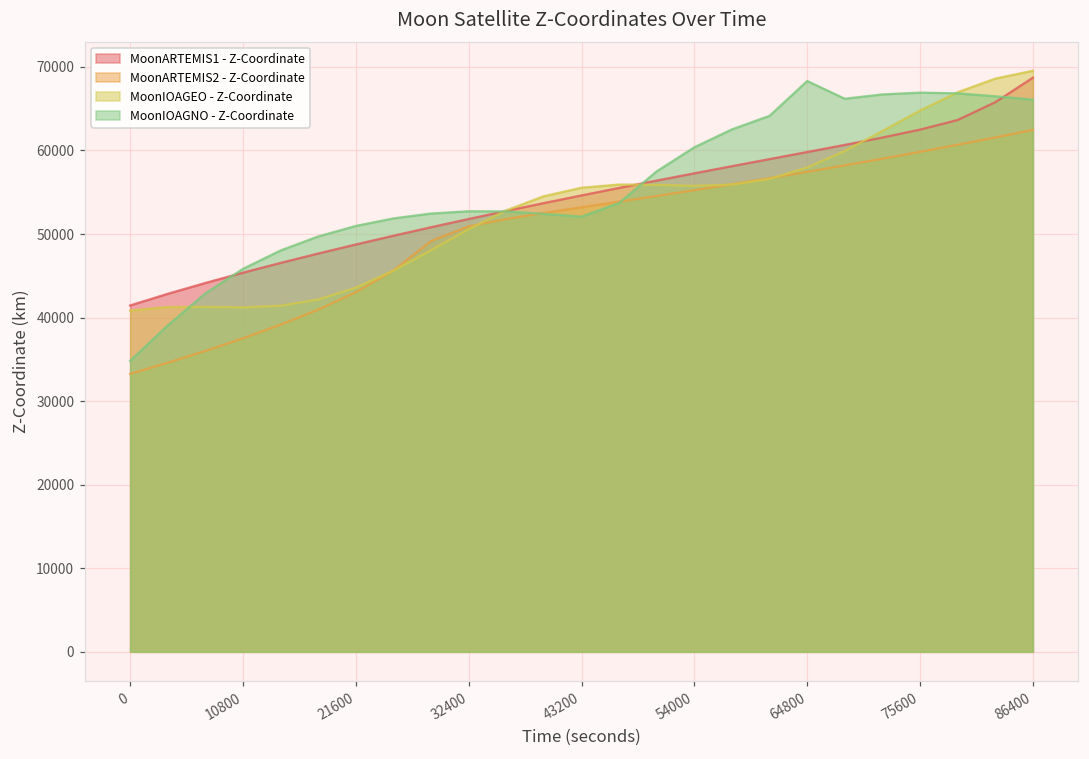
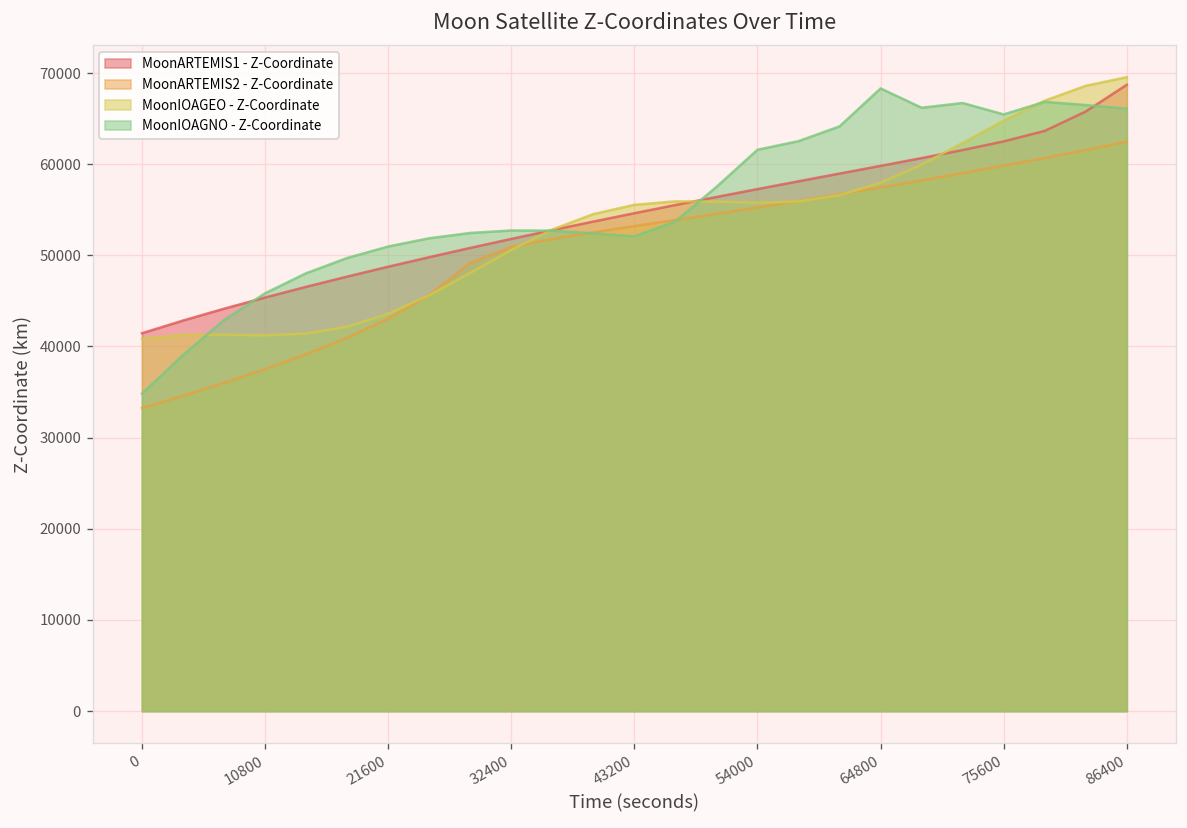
  {
    "MoonIOAGNO - Z-Coordinate": {
      "0": 35000,
      "10800": 46000,
      "21600": 51000,
      "32400": 53000,
      "43200": 52000,
-     "54000": 60000,
+     "54000": 62000,
      "64800": 68000,
-     "75600": 67000,
+     "75600": 65000,
      "86400": 66000
    }
  }
